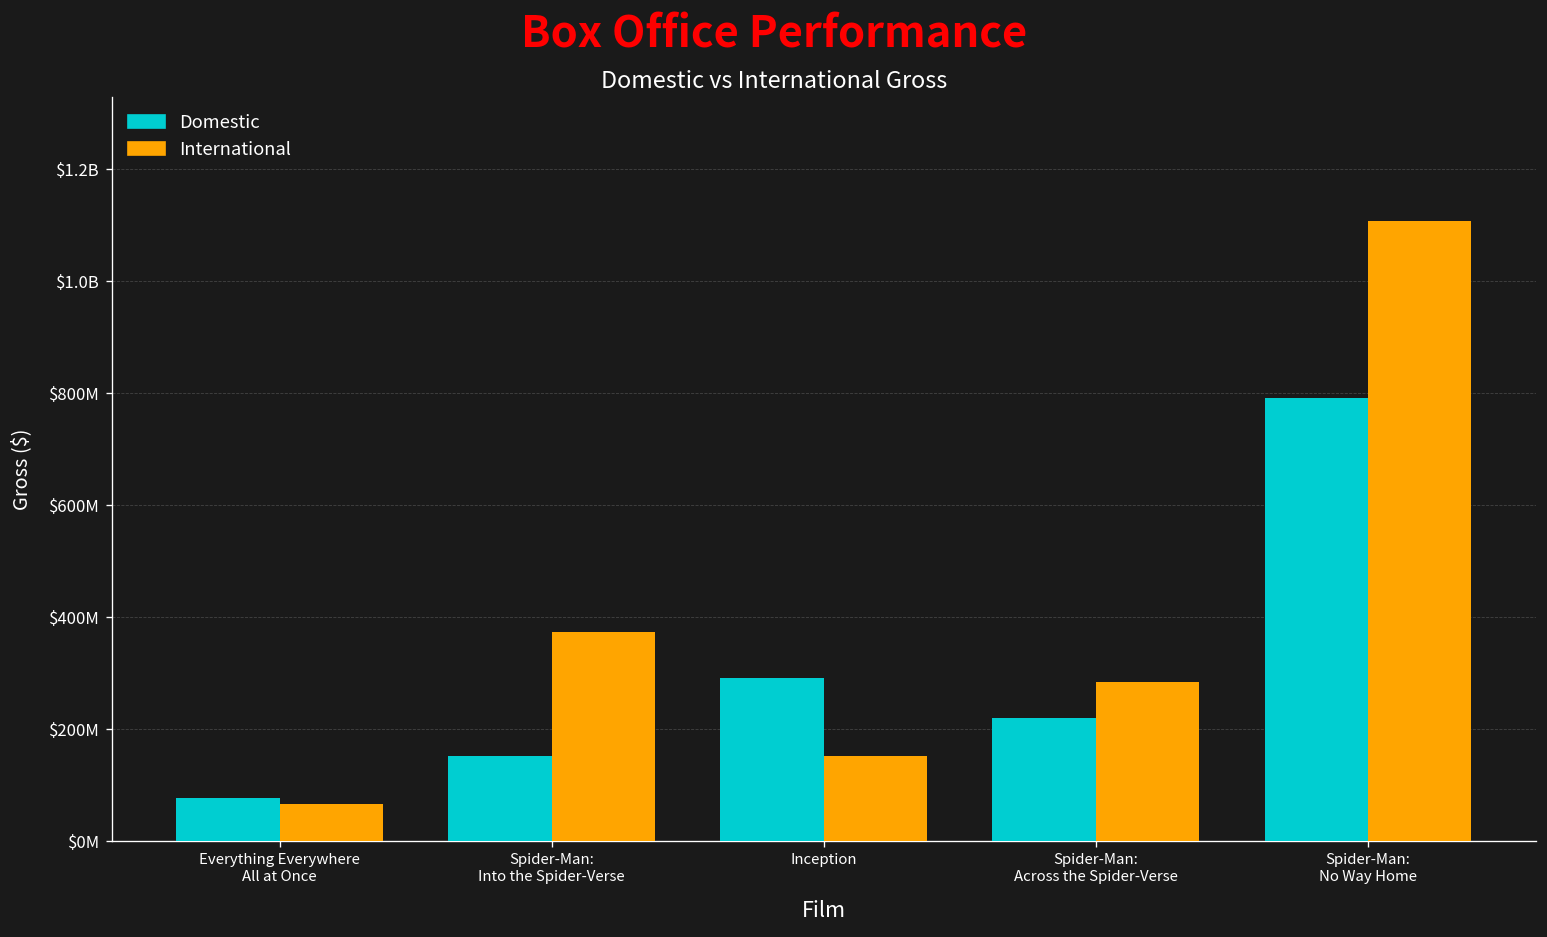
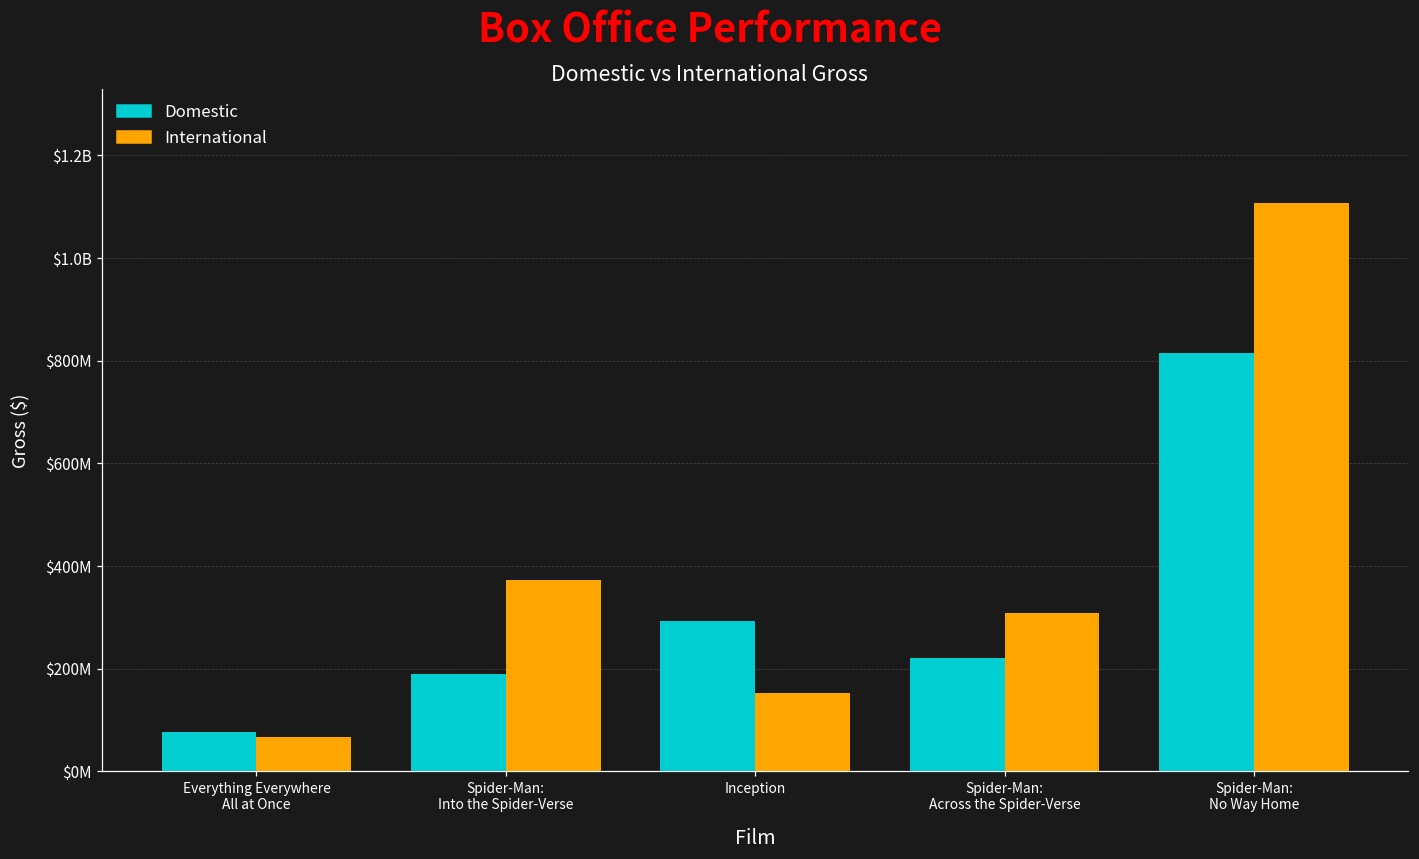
  {
    "Domestic": {
      "Everything Everywhere All at Once": "$80000000",
-     "Spider-Man: Into the Spider-Verse": "$150000000",
+     "Spider-Man: Into the Spider-Verse": "$190000000",
      "Inception": "$290000000",
      "Spider-Man: Across the Spider-Verse": "$220000000",
-     "Spider-Man: No Way Home": "$790000000"
+     "Spider-Man: No Way Home": "$810000000"
    },
    "International": {
      "Everything Everywhere All at Once": "$70000000",
      "Spider-Man: Into the Spider-Verse": "$370000000",
      "Inception": "$150000000",
-     "Spider-Man: Across the Spider-Verse": "$280000000",
+     "Spider-Man: Across the Spider-Verse": "$310000000",
      "Spider-Man: No Way Home": "$1110000000"
    }
  }
